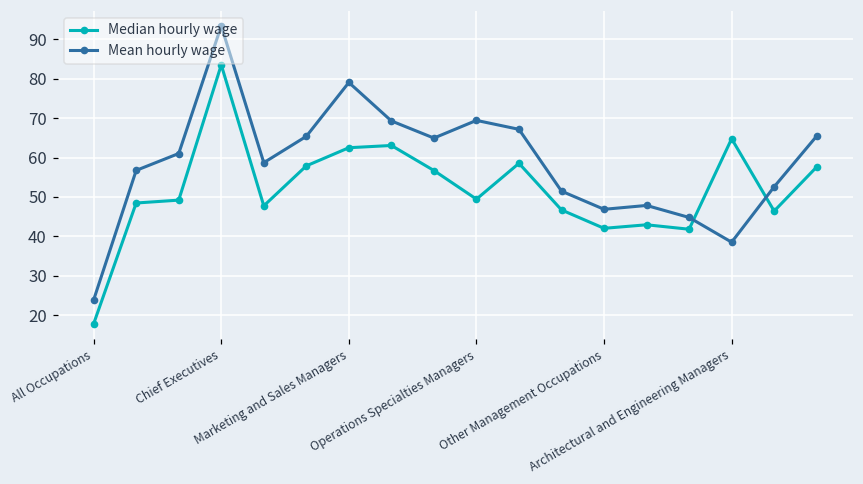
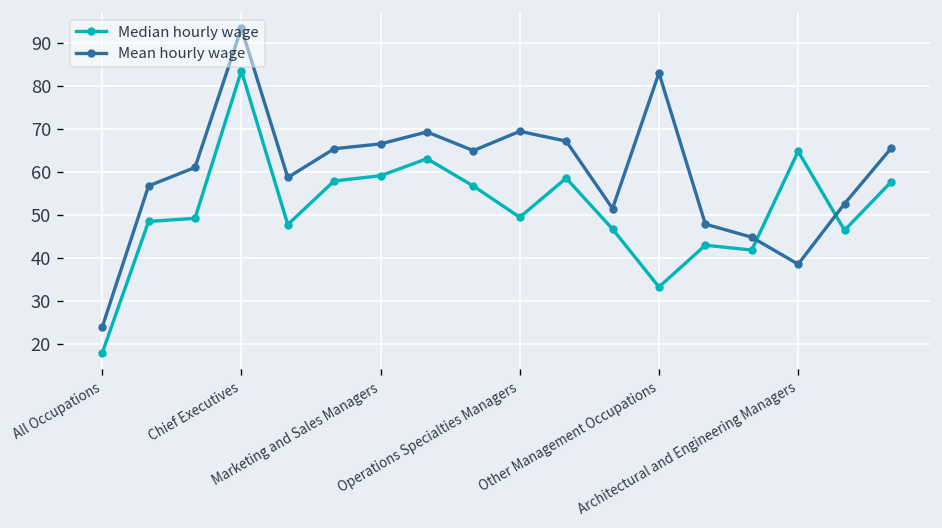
  {
    "Median hourly wage": {
      "All Occupations": 18,
      "Chief Executives": 84,
-     "Marketing and Sales Managers": 63,
+     "Marketing and Sales Managers": 59,
      "Operations Specialties Managers": 49,
-     "Other Management Occupations": 42,
+     "Other Management Occupations": 33,
      "Architectural and Engineering Managers": 65
    },
    "Mean hourly wage": {
      "All Occupations": 24,
-     "Marketing and Sales Managers": 79,
+     "Marketing and Sales Managers": 67,
      "Operations Specialties Managers": 69,
-     "Other Management Occupations": 47,
+     "Other Management Occupations": 83,
      "Architectural and Engineering Managers": 39
    }
  }
